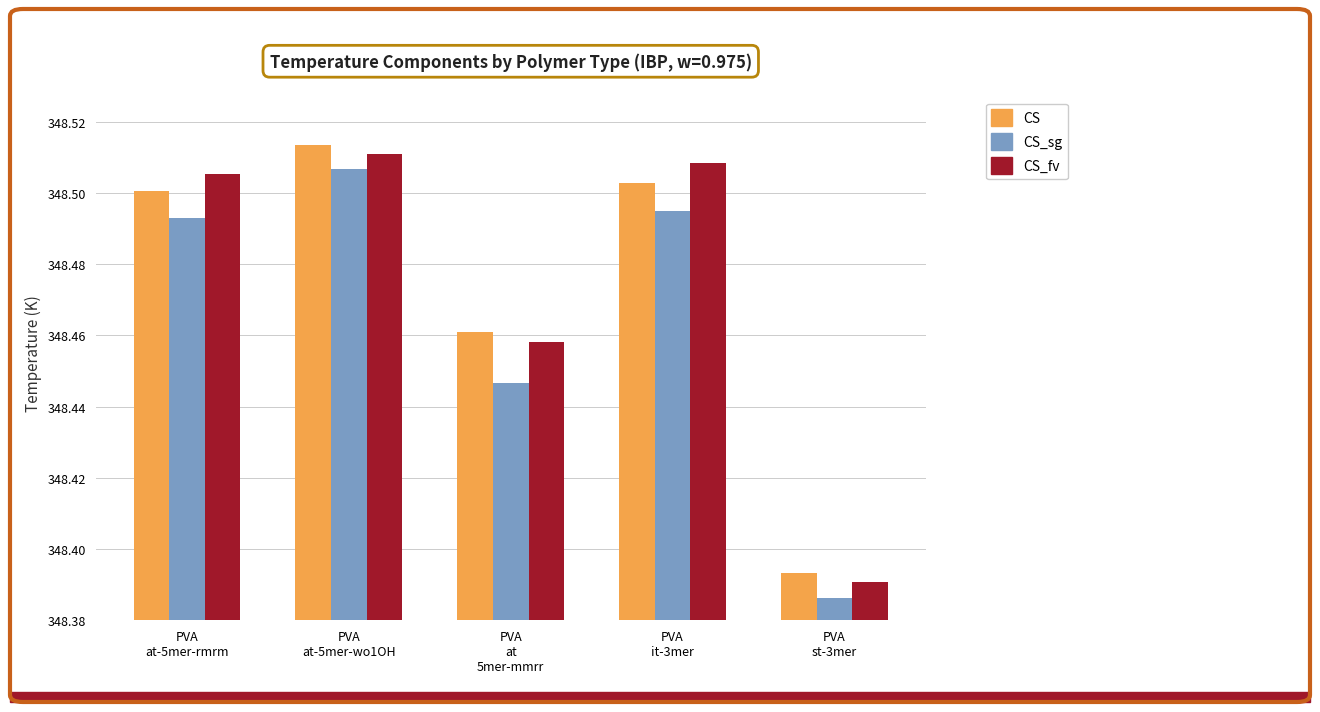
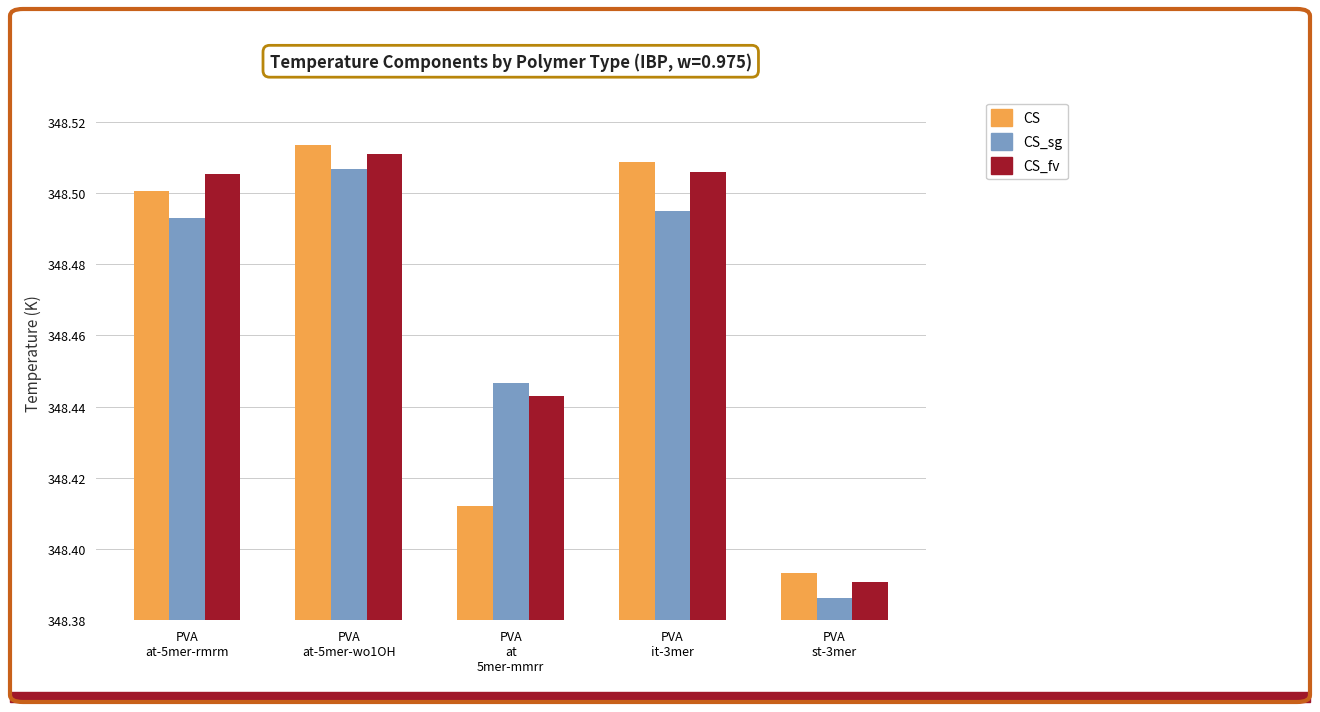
  {
    "CS": {
      "PVA at-5mer-rmrm": 348.501,
      "PVA at-5mer-wo1OH": 348.514,
-     "PVA at 5mer-mmrr": 348.461,
-     "PVA it-3mer": 348.503,
+     "PVA at 5mer-mmrr": 348.412,
+     "PVA it-3mer": 348.509,
      "PVA st-3mer": 348.393
    },
    "CS_sg": {
      "PVA at-5mer-rmrm": 348.493,
      "PVA at-5mer-wo1OH": 348.507,
      "PVA at 5mer-mmrr": 348.447,
      "PVA it-3mer": 348.495,
      "PVA st-3mer": 348.386
    },
    "CS_fv": {
      "PVA at-5mer-rmrm": 348.505,
      "PVA at-5mer-wo1OH": 348.511,
-     "PVA at 5mer-mmrr": 348.458,
-     "PVA it-3mer": 348.508,
+     "PVA at 5mer-mmrr": 348.443,
+     "PVA it-3mer": 348.506,
      "PVA st-3mer": 348.391
    }
  }
